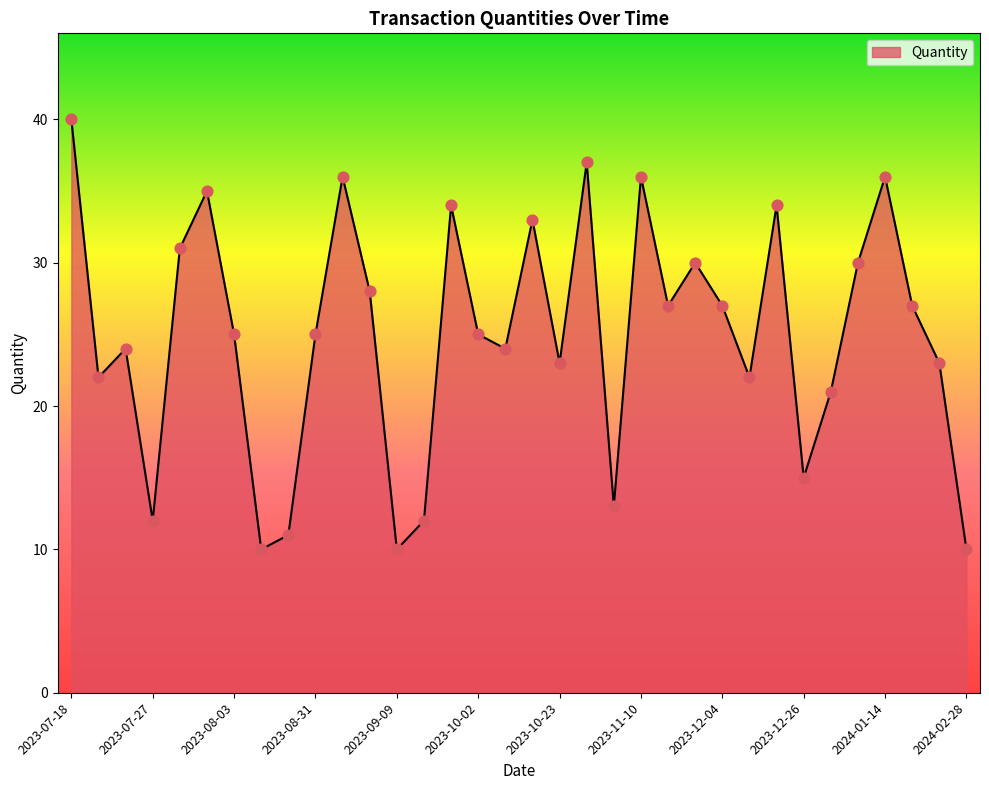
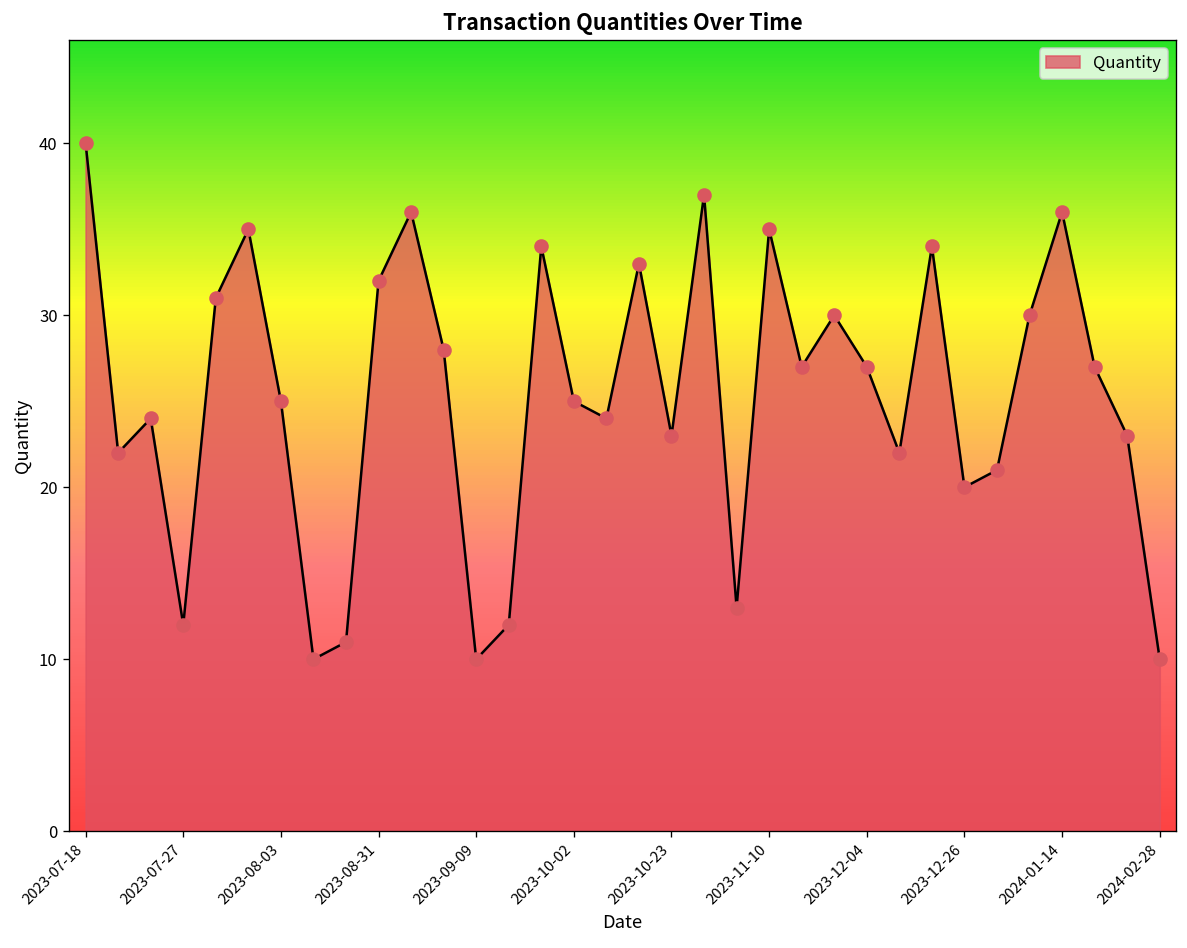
  {
    "2023-07-18": 40,
    "2023-07-27": 12,
    "2023-08-03": 25,
-   "2023-08-31": 25,
+   "2023-08-31": 32,
    "2023-09-09": 10,
-   "2023-11-10": 36,
+   "2023-11-10": 35,
    "2023-12-04": 27,
-   "2023-12-26": 15,
+   "2023-12-26": 20,
    "2024-01-14": 36,
    "2024-02-28": 10
  }
